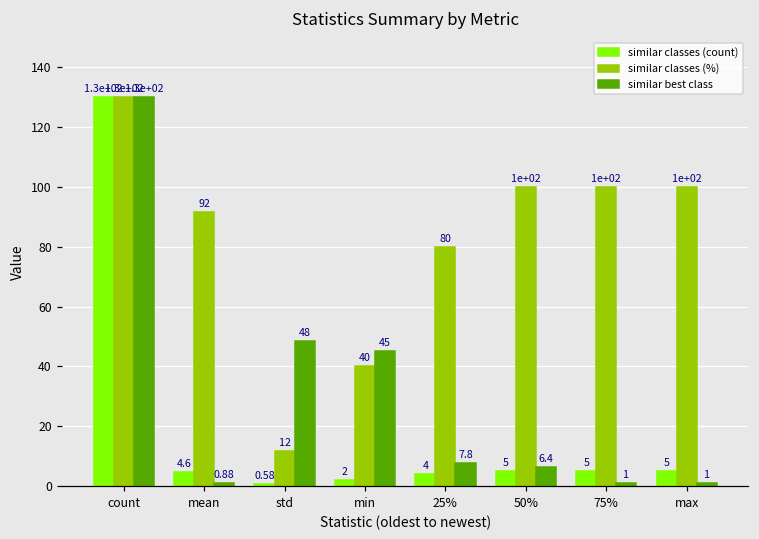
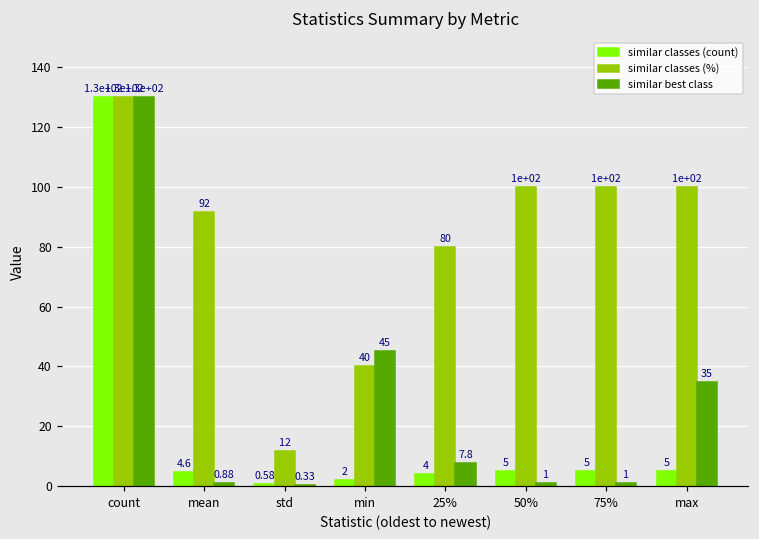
  {
    "similar best class": {
      "mean": 0.88,
-     "std": 48,
+     "std": 0.33,
      "min": 45,
      "25%": 7.8,
-     "50%": 6.4,
+     "50%": 1,
      "75%": 1,
-     "max": 1
+     "max": 35
    }
  }
